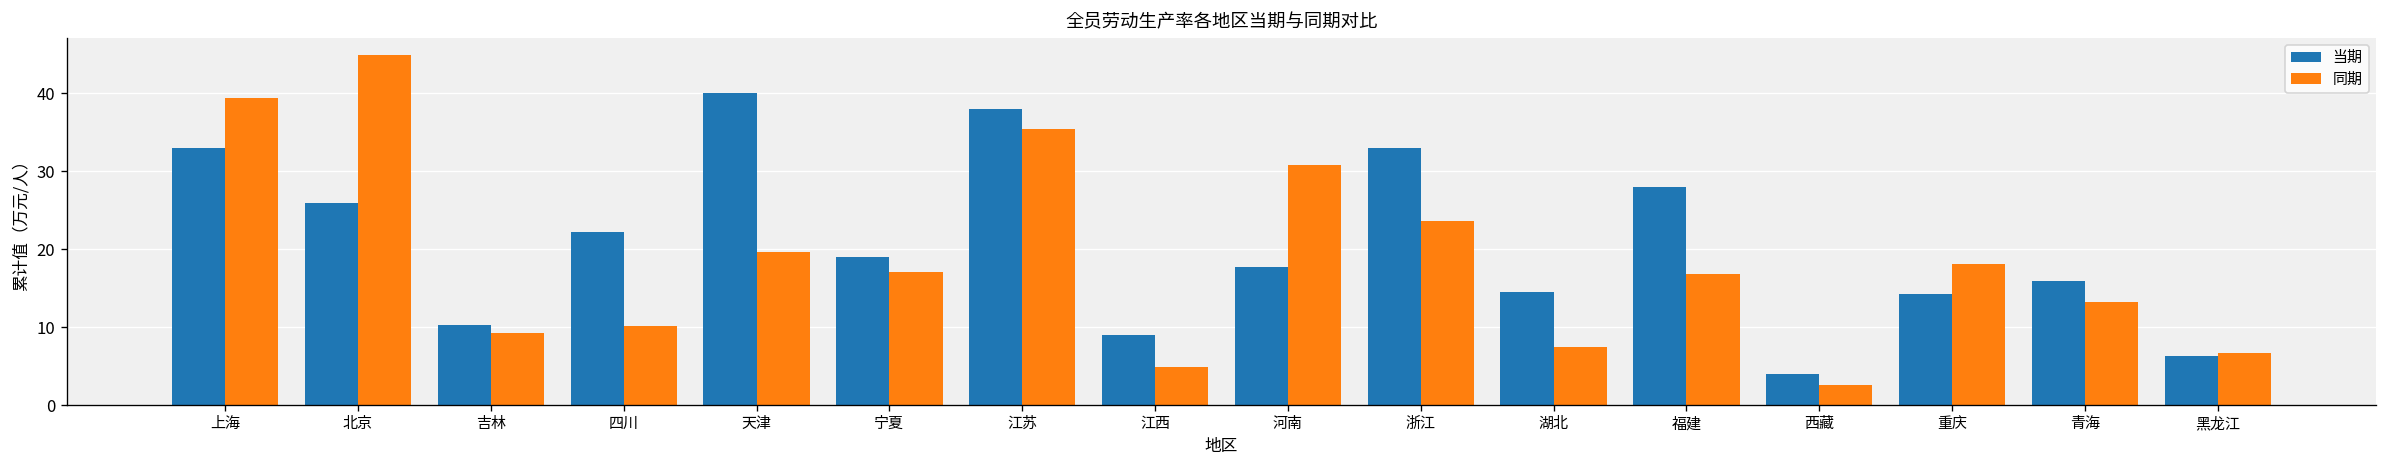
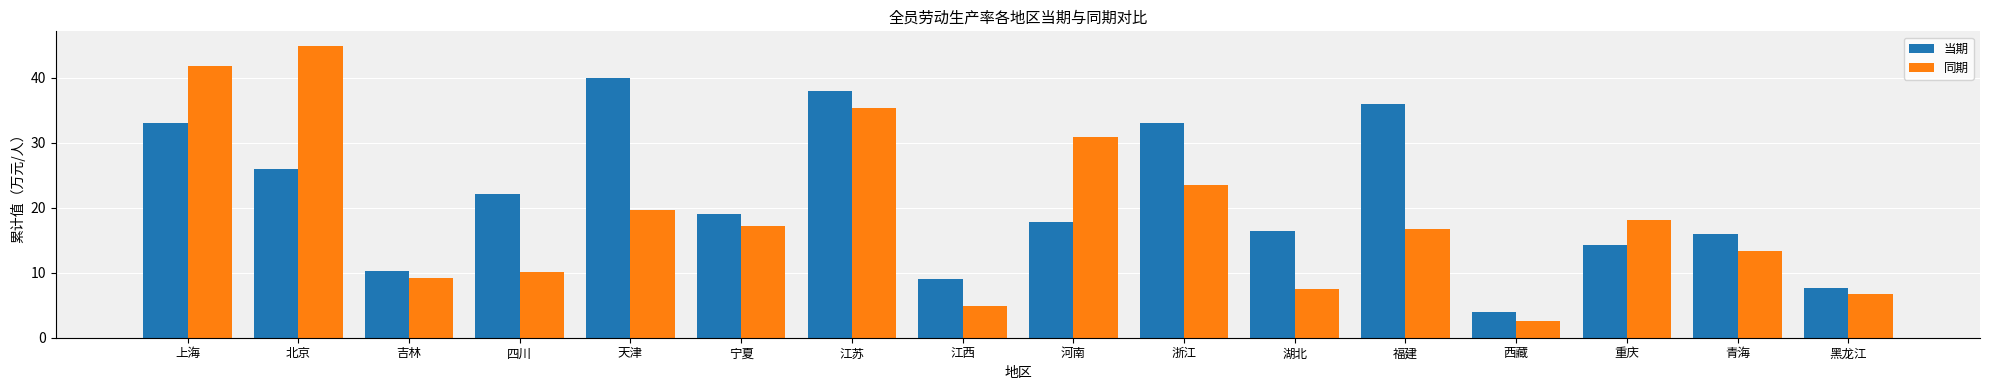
  {
    "当期": {
      "上海": 33,
      "北京": 26,
      "吉林": 10,
      "四川": 22,
      "天津": 40,
      "宁夏": 19,
      "江苏": 38,
      "江西": 9,
      "河南": 18,
      "浙江": 33,
-     "湖北": 15,
-     "福建": 28,
+     "湖北": 17,
+     "福建": 36,
      "西藏": 4,
      "重庆": 14,
      "青海": 16,
-     "黑龙江": 6
+     "黑龙江": 8
    },
    "同期": {
-     "上海": 39,
+     "上海": 42,
      "北京": 45,
      "吉林": 9,
      "四川": 10,
      "天津": 20,
      "宁夏": 17,
      "江苏": 35,
      "江西": 5,
      "河南": 31,
      "浙江": 24,
      "湖北": 8,
      "福建": 17,
      "西藏": 3,
      "重庆": 18,
      "青海": 13,
      "黑龙江": 7
    }
  }
